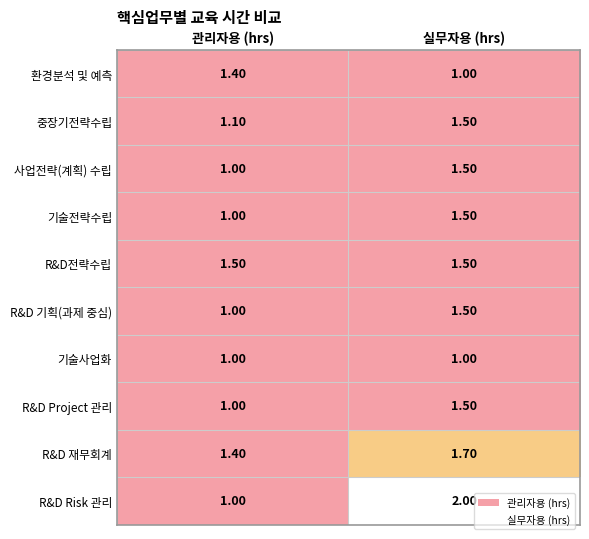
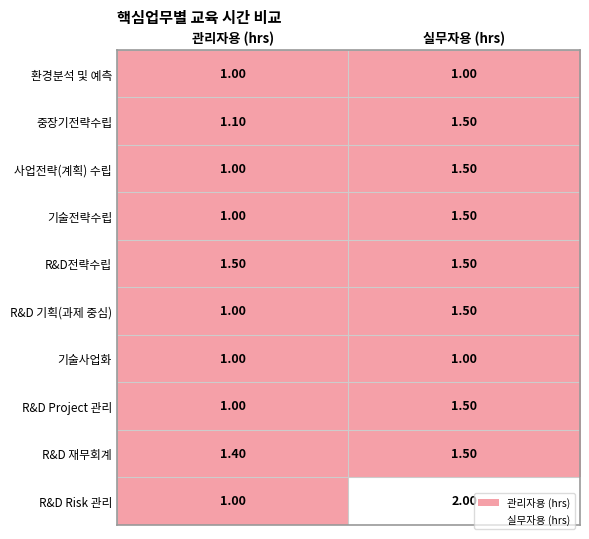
  {
    "환경분석 및 예측": {
-     "관리자용 (hrs)": 1.40,
+     "관리자용 (hrs)": 1.00,
      "실무자용 (hrs)": 1.00
    },
    "중장기전략수립": {
      "관리자용 (hrs)": 1.10,
      "실무자용 (hrs)": 1.50
    },
    "사업전략(계획) 수립": {
      "관리자용 (hrs)": 1.00,
      "실무자용 (hrs)": 1.50
    },
    "기술전략수립": {
      "관리자용 (hrs)": 1.00,
      "실무자용 (hrs)": 1.50
    },
    "R&D전략수립": {
      "관리자용 (hrs)": 1.50,
      "실무자용 (hrs)": 1.50
    },
    "R&D 기획(과제 중심)": {
      "관리자용 (hrs)": 1.00,
      "실무자용 (hrs)": 1.50
    },
    "기술사업화": {
      "관리자용 (hrs)": 1.00,
      "실무자용 (hrs)": 1.00
    },
    "R&D Project 관리": {
      "관리자용 (hrs)": 1.00,
      "실무자용 (hrs)": 1.50
    },
    "R&D 재무회계": {
      "관리자용 (hrs)": 1.40,
-     "실무자용 (hrs)": 1.70
+     "실무자용 (hrs)": 1.50
    },
    "R&D Risk 관리": {
      "관리자용 (hrs)": 1.00
    }
  }
